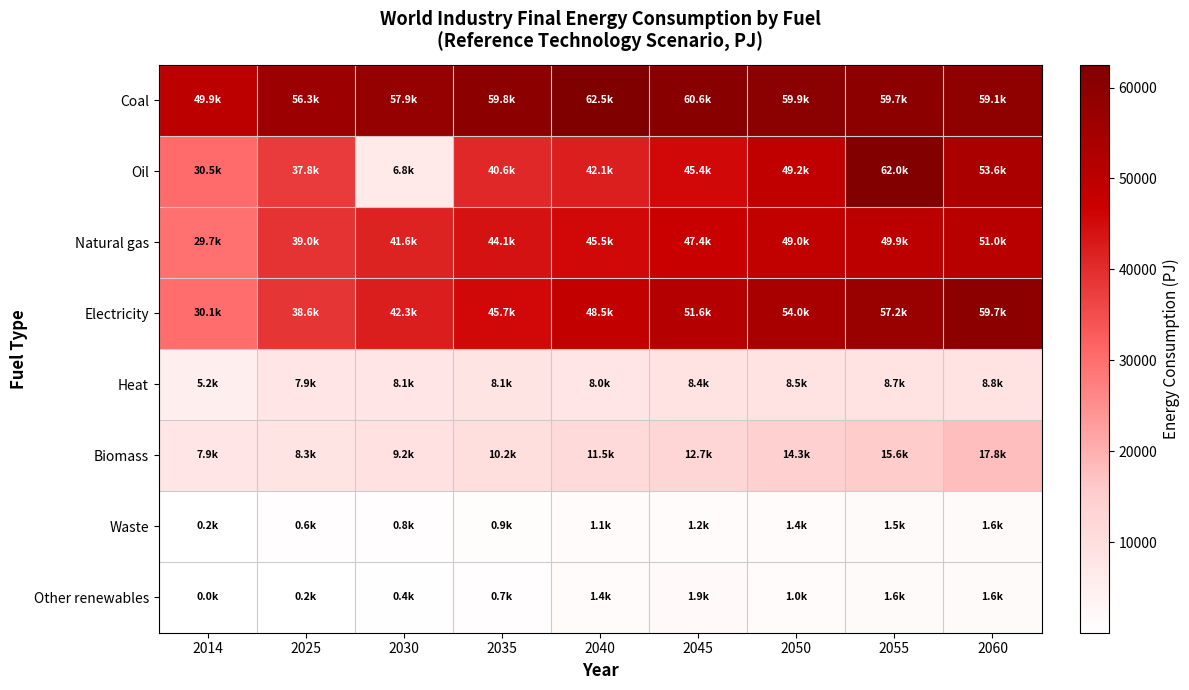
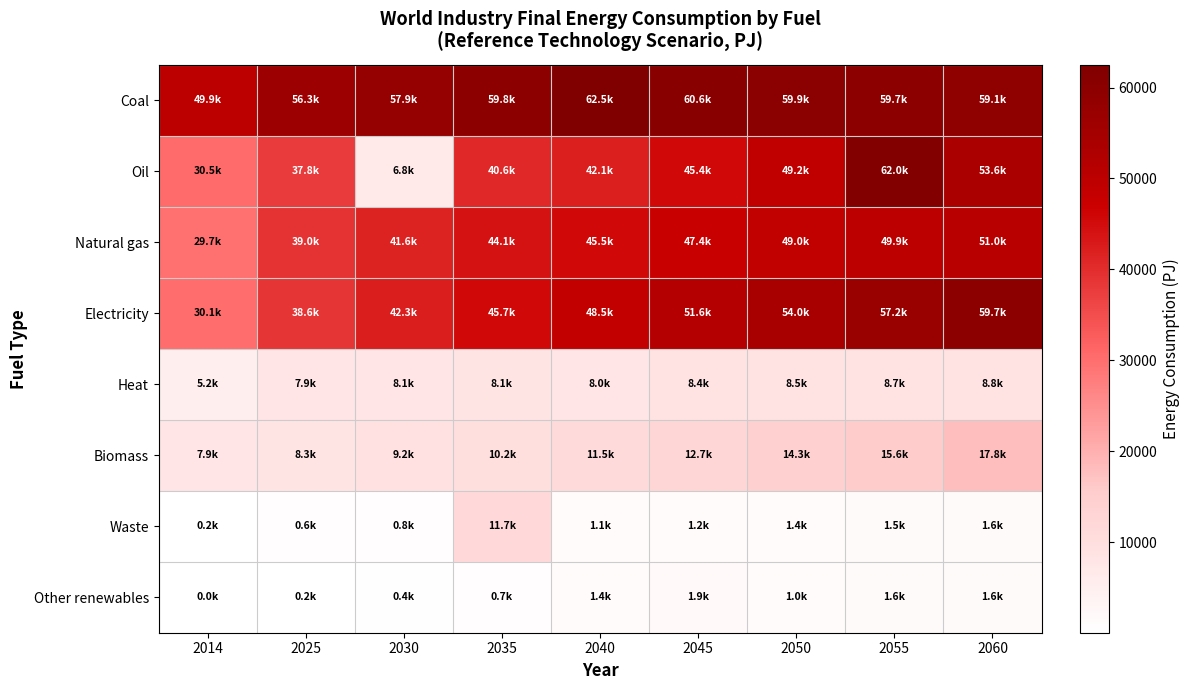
  {
    "Coal": {
      "2014": "49.9k",
      "2025": "56.3k",
      "2030": "57.9k",
      "2035": "59.8k",
      "2040": "62.5k",
      "2045": "60.6k",
      "2050": "59.9k",
      "2055": "59.7k",
      "2060": "59.1k"
    },
    "Oil": {
      "2014": "30.5k",
      "2025": "37.8k",
      "2030": "6.8k",
      "2035": "40.6k",
      "2040": "42.1k",
      "2045": "45.4k",
      "2050": "49.2k",
      "2055": "62.0k",
      "2060": "53.6k"
    },
    "Natural gas": {
      "2014": "29.7k",
      "2025": "39.0k",
      "2030": "41.6k",
      "2035": "44.1k",
      "2040": "45.5k",
      "2045": "47.4k",
      "2050": "49.0k",
      "2055": "49.9k",
      "2060": "51.0k"
    },
    "Electricity": {
      "2014": "30.1k",
      "2025": "38.6k",
      "2030": "42.3k",
      "2035": "45.7k",
      "2040": "48.5k",
      "2045": "51.6k",
      "2050": "54.0k",
      "2055": "57.2k",
      "2060": "59.7k"
    },
    "Heat": {
      "2014": "5.2k",
      "2025": "7.9k",
      "2030": "8.1k",
      "2035": "8.1k",
      "2040": "8.0k",
      "2045": "8.4k",
      "2050": "8.5k",
      "2055": "8.7k",
      "2060": "8.8k"
    },
    "Biomass": {
      "2014": "7.9k",
      "2025": "8.3k",
      "2030": "9.2k",
      "2035": "10.2k",
      "2040": "11.5k",
      "2045": "12.7k",
      "2050": "14.3k",
      "2055": "15.6k",
      "2060": "17.8k"
    },
    "Waste": {
      "2014": "0.2k",
      "2025": "0.6k",
      "2030": "0.8k",
-     "2035": "0.9k",
+     "2035": "11.7k",
      "2040": "1.1k",
      "2045": "1.2k",
      "2050": "1.4k",
      "2055": "1.5k",
      "2060": "1.6k"
    },
    "Other renewables": {
      "2014": "0.0k",
      "2025": "0.2k",
      "2030": "0.4k",
      "2035": "0.7k",
      "2040": "1.4k",
      "2045": "1.9k",
      "2050": "1.0k",
      "2055": "1.6k",
      "2060": "1.6k"
    }
  }
